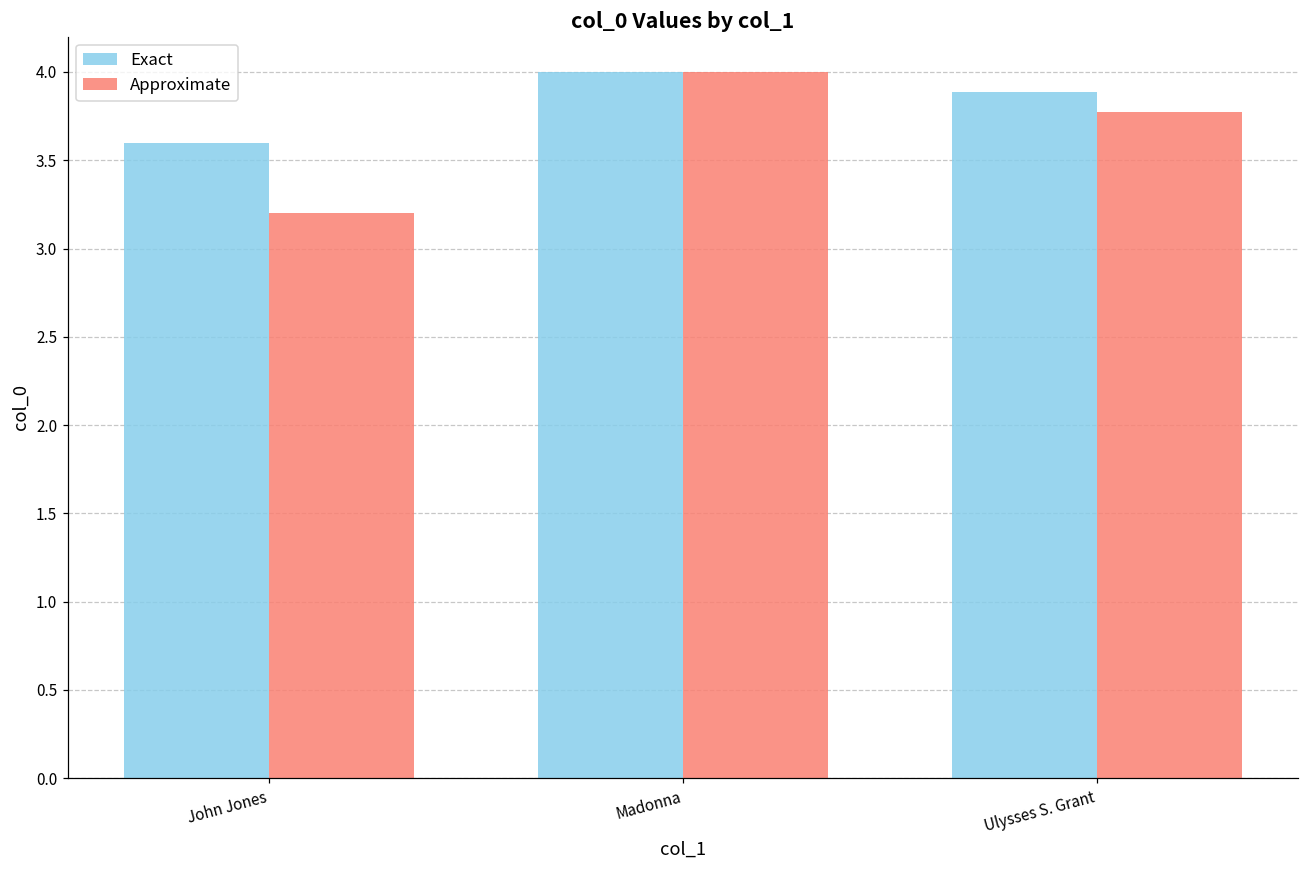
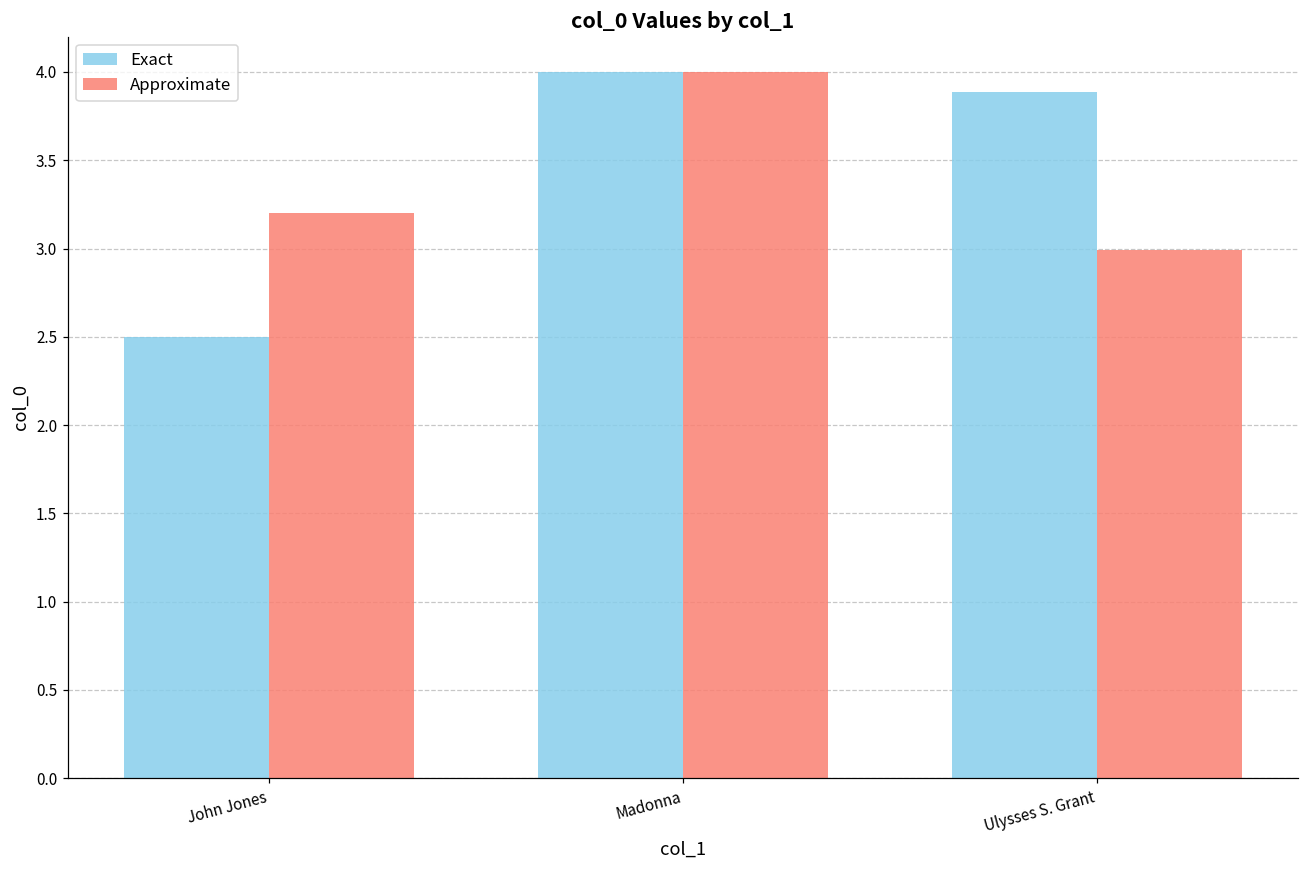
  {
    "Exact": {
-     "John Jones": 3.6,
+     "John Jones": 2.5,
      "Madonna": 4.0,
      "Ulysses S. Grant": 3.9
    },
    "Approximate": {
      "John Jones": 3.20,
      "Madonna": 4.00,
-     "Ulysses S. Grant": 3.77
+     "Ulysses S. Grant": 2.99
    }
  }
